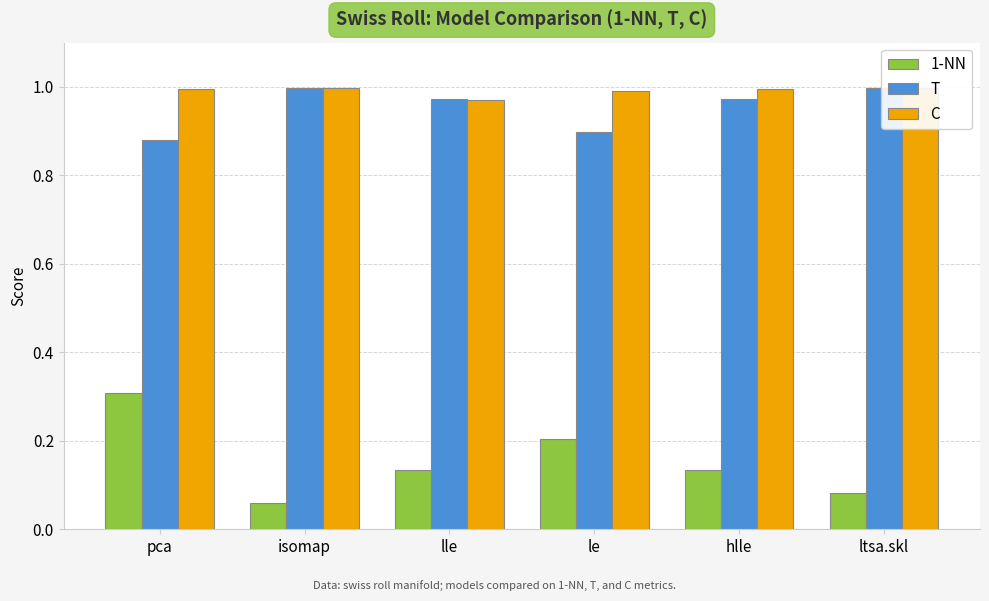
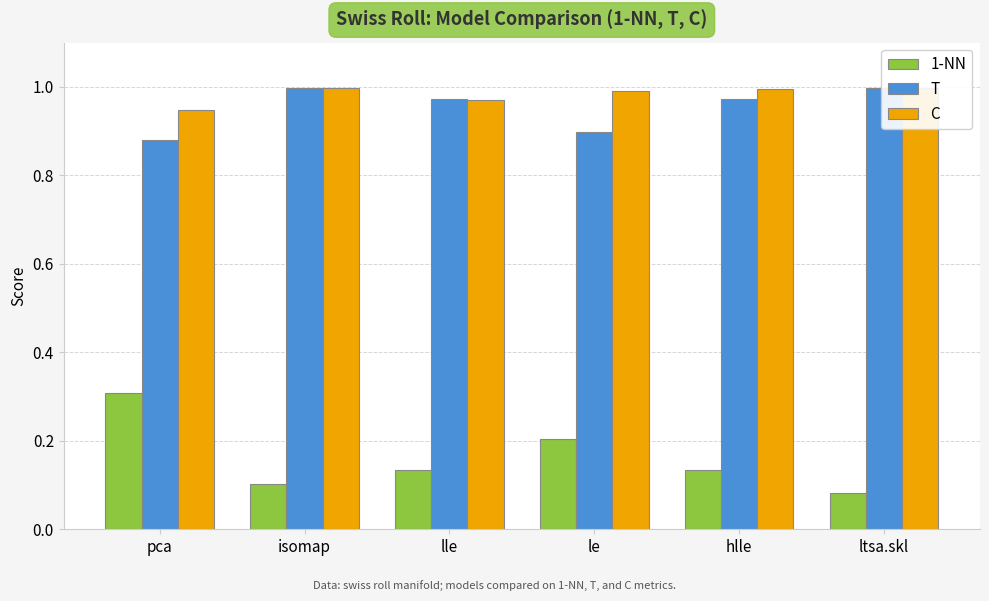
  {
    "1-NN": {
      "pca": 0.31,
-     "isomap": 0.06,
+     "isomap": 0.10,
      "lle": 0.13,
      "le": 0.20,
      "hlle": 0.13,
      "ltsa.skl": 0.08
    },
    "T": {
      "pca": 0.88,
      "isomap": 1.00,
      "lle": 0.97,
      "le": 0.90,
      "hlle": 0.97
    },
    "C": {
-     "pca": 1.00,
+     "pca": 0.95,
      "isomap": 1.00,
      "lle": 0.97,
      "le": 0.99,
      "hlle": 1.00
    }
  }
